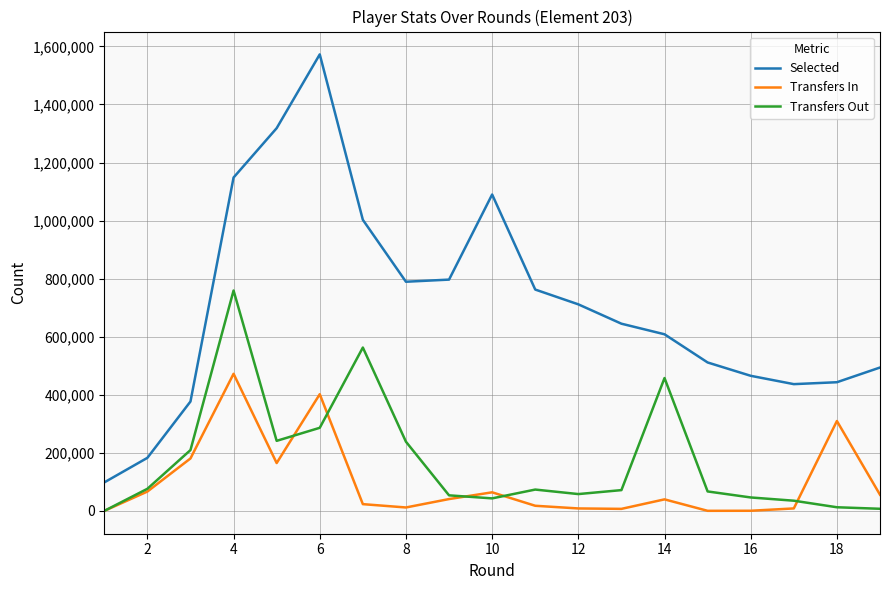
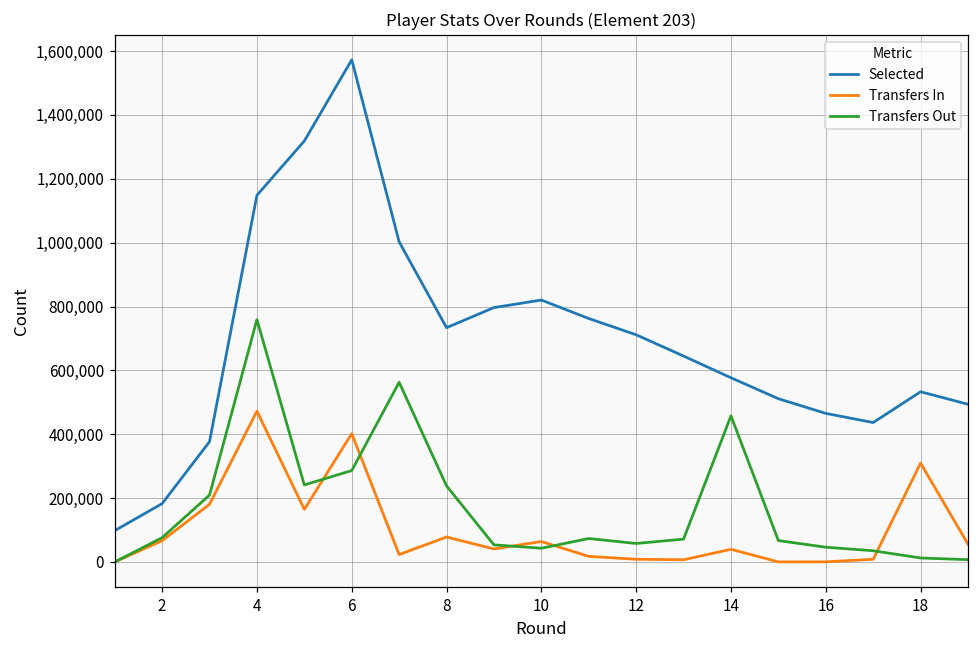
  {
    "Selected": {
      "2": "180,000",
      "4": "1,150,000",
      "6": "1,570,000",
-     "8": "790,000",
-     "10": "1,090,000",
+     "8": "730,000",
+     "10": "820,000",
      "12": "710,000",
-     "14": "610,000",
+     "14": "580,000",
      "16": "470,000",
-     "18": "440,000"
+     "18": "530,000"
    },
    "Transfers In": {
      "2": "70,000",
      "4": "470,000",
      "6": "400,000",
-     "8": "10,000",
+     "8": "80,000",
      "10": "60,000",
      "12": "10,000",
      "14": "40,000",
      "16": "0",
      "18": "310,000"
    },
    "Transfers Out": {
      "2": "80,000",
      "4": "760,000",
      "6": "290,000",
      "8": "240,000",
      "10": "40,000",
      "12": "60,000",
      "14": "460,000",
      "16": "50,000",
      "18": "10,000"
    }
  }
